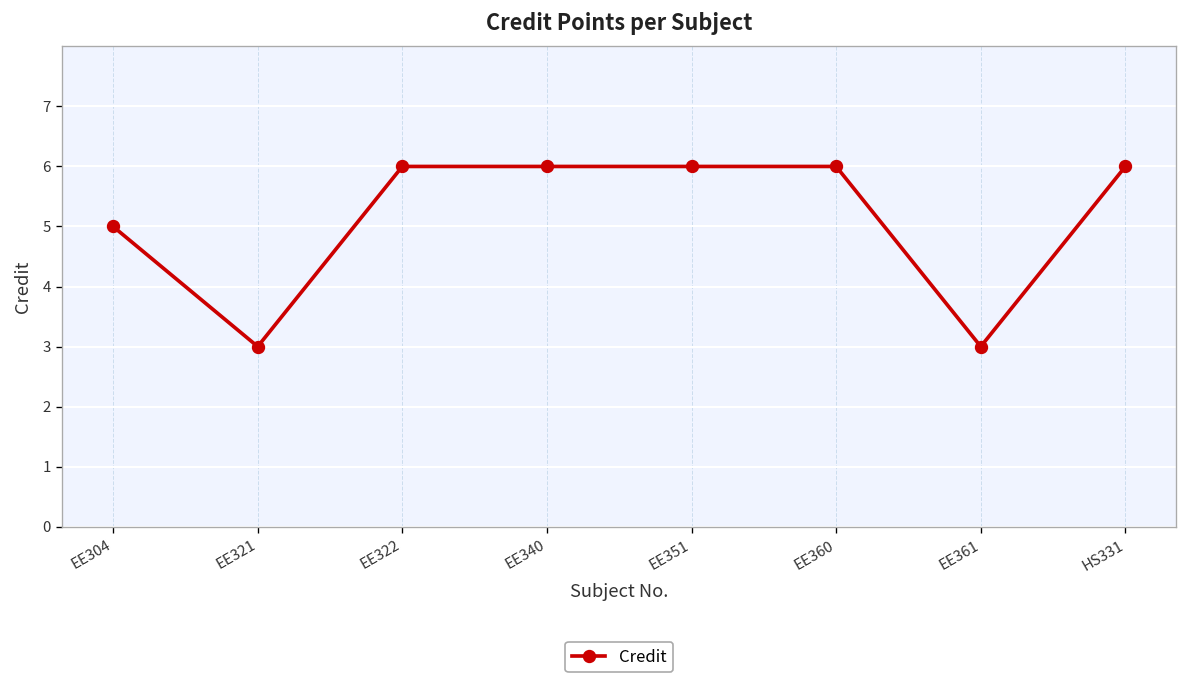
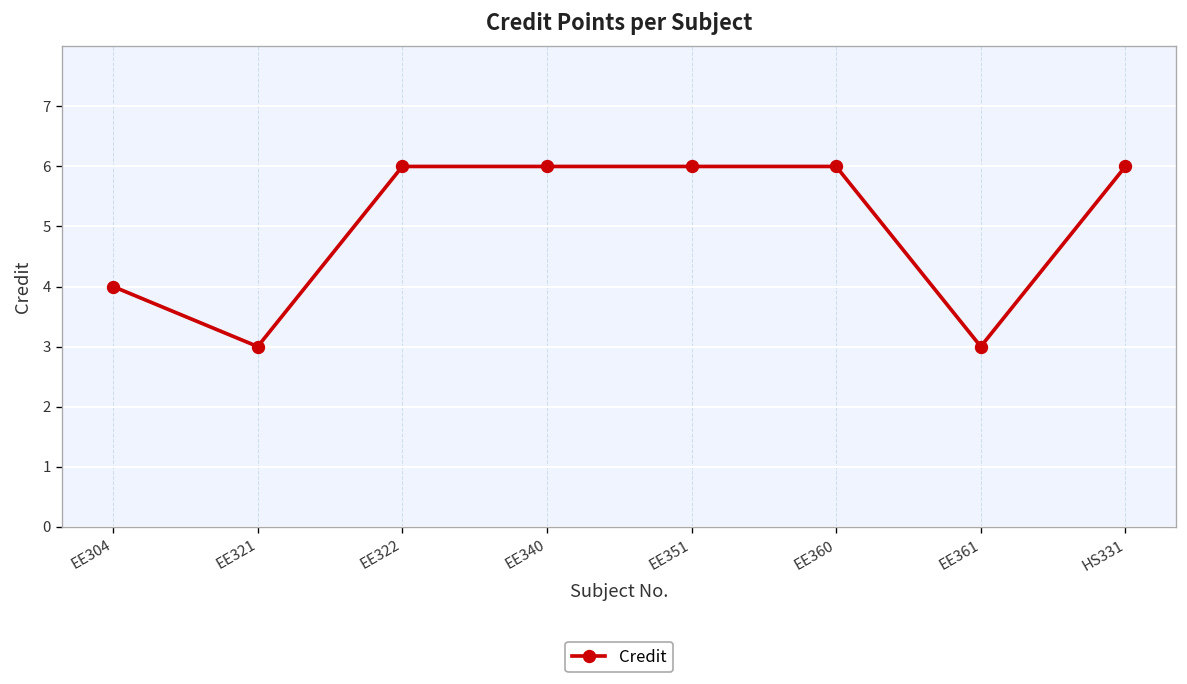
  {
-   "EE304": 5,
+   "EE304": 4,
    "EE321": 3,
    "EE322": 6,
    "EE340": 6,
    "EE351": 6,
    "EE360": 6,
    "EE361": 3,
    "HS331": 6
  }
